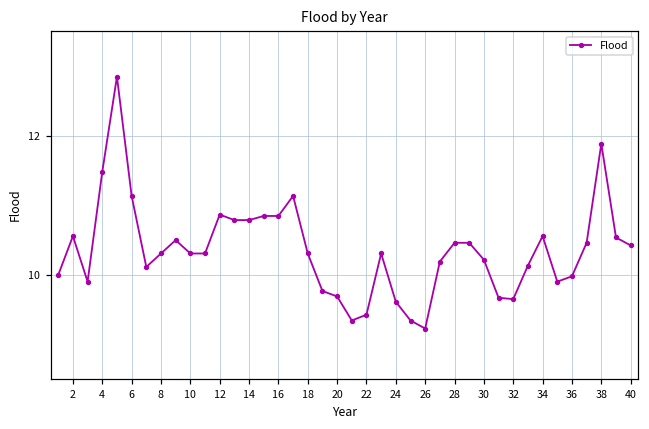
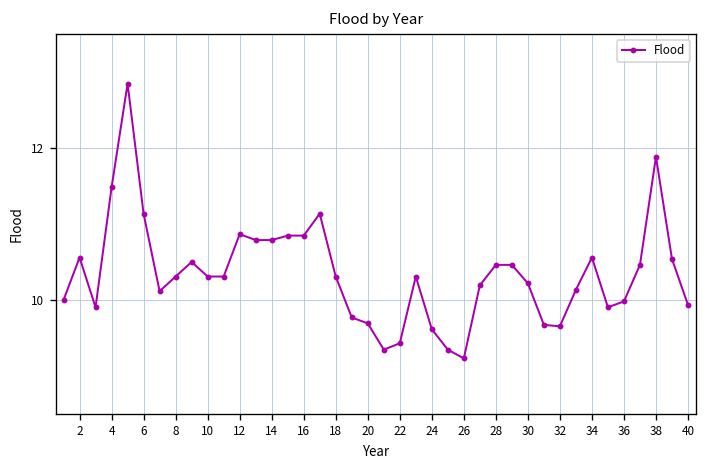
  {
    "2": 10.6,
    "4": 11.5,
    "6": 11.1,
    "8": 10.3,
    "10": 10.3,
    "12": 10.9,
    "14": 10.8,
    "16": 10.8,
    "18": 10.3,
    "20": 9.7,
    "22": 9.4,
    "24": 9.6,
    "26": 9.2,
    "28": 10.5,
    "30": 10.2,
    "32": 9.7,
    "34": 10.6,
    "36": 10.0,
    "38": 11.9,
-   "40": 10.4
+   "40": 9.9
  }
